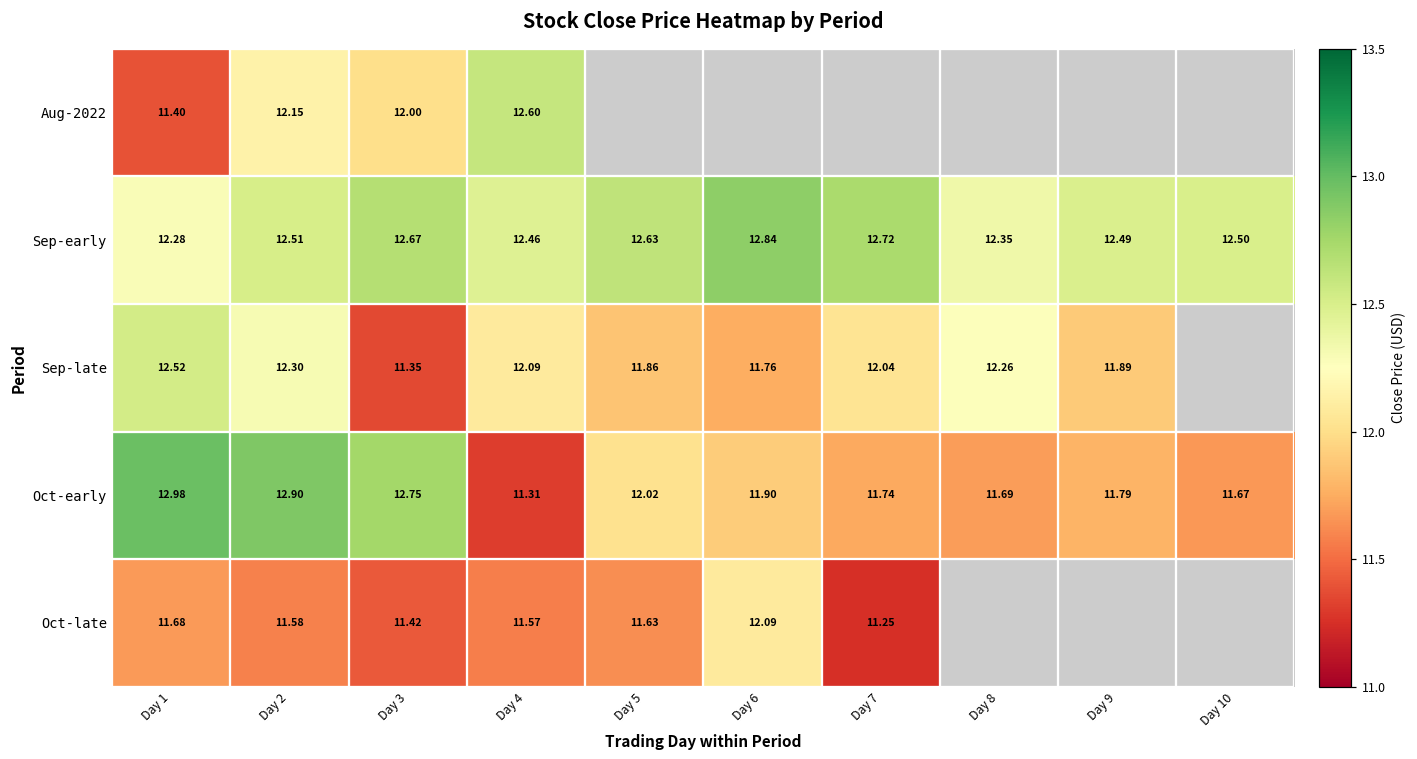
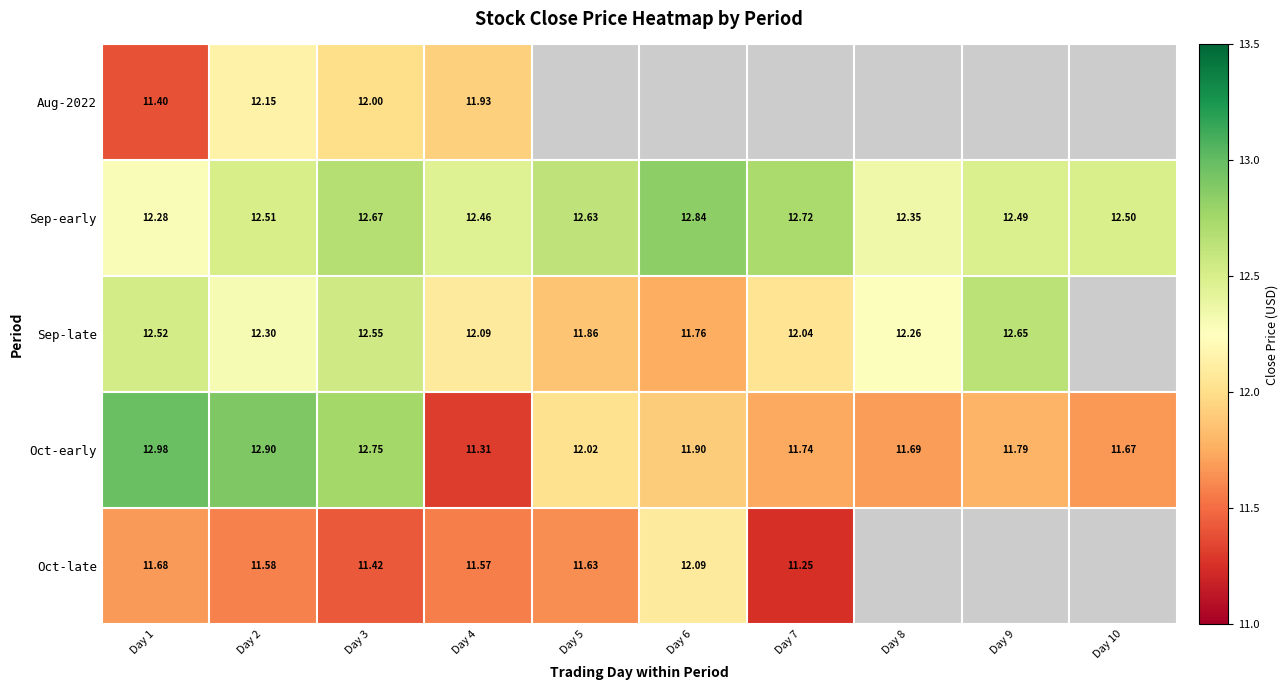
  {
    "Aug-2022": {
      "Day 1": 11.40,
      "Day 2": 12.15,
      "Day 3": 12.00,
-     "Day 4": 12.60
+     "Day 4": 11.93
    },
    "Sep-early": {
      "Day 1": 12.28,
      "Day 2": 12.51,
      "Day 3": 12.67,
      "Day 4": 12.46,
      "Day 5": 12.63,
      "Day 6": 12.84,
      "Day 7": 12.72,
      "Day 8": 12.35,
      "Day 9": 12.49,
      "Day 10": 12.50
    },
    "Sep-late": {
      "Day 1": 12.52,
      "Day 2": 12.30,
-     "Day 3": 11.35,
+     "Day 3": 12.55,
      "Day 4": 12.09,
      "Day 5": 11.86,
      "Day 6": 11.76,
      "Day 7": 12.04,
      "Day 8": 12.26,
-     "Day 9": 11.89
+     "Day 9": 12.65
    },
    "Oct-early": {
      "Day 1": 12.98,
      "Day 2": 12.90,
      "Day 3": 12.75,
      "Day 4": 11.31,
      "Day 5": 12.02,
      "Day 6": 11.90,
      "Day 7": 11.74,
      "Day 8": 11.69,
      "Day 9": 11.79,
      "Day 10": 11.67
    },
    "Oct-late": {
      "Day 1": 11.68,
      "Day 2": 11.58,
      "Day 3": 11.42,
      "Day 4": 11.57,
      "Day 5": 11.63,
      "Day 6": 12.09,
      "Day 7": 11.25
    }
  }
